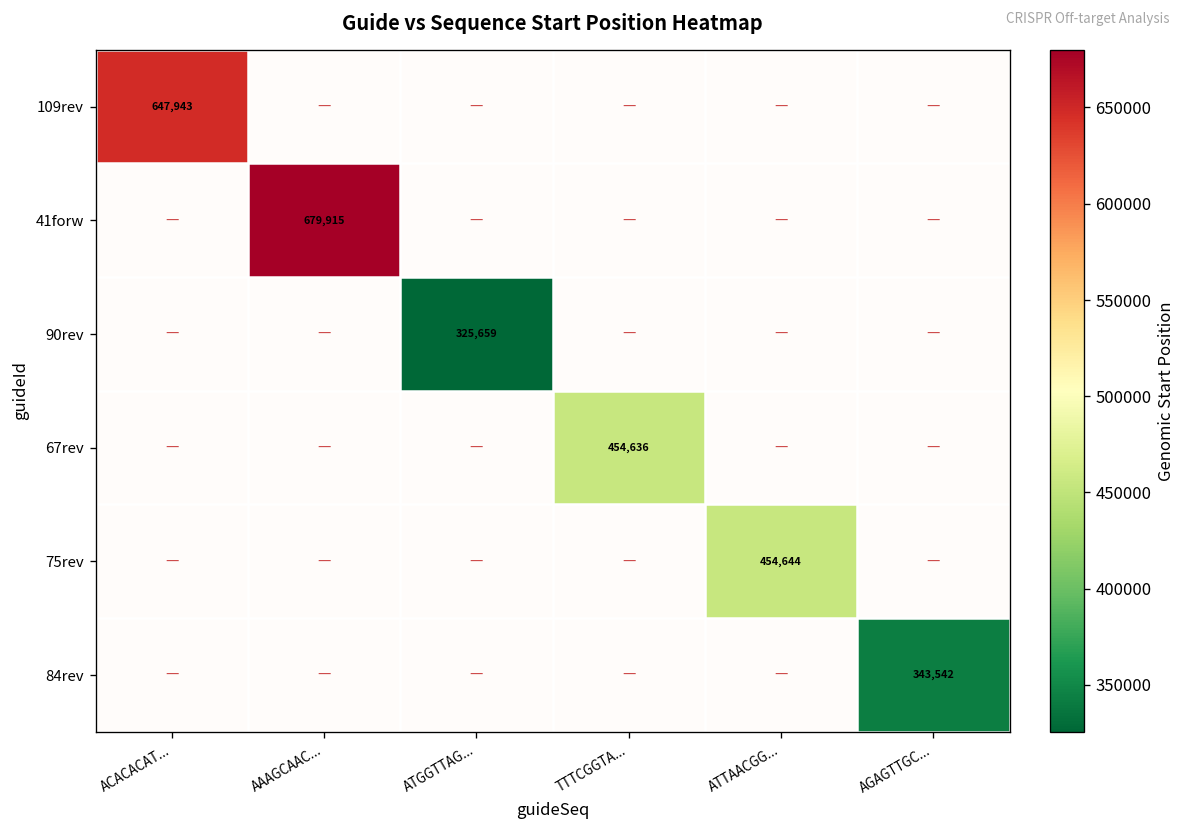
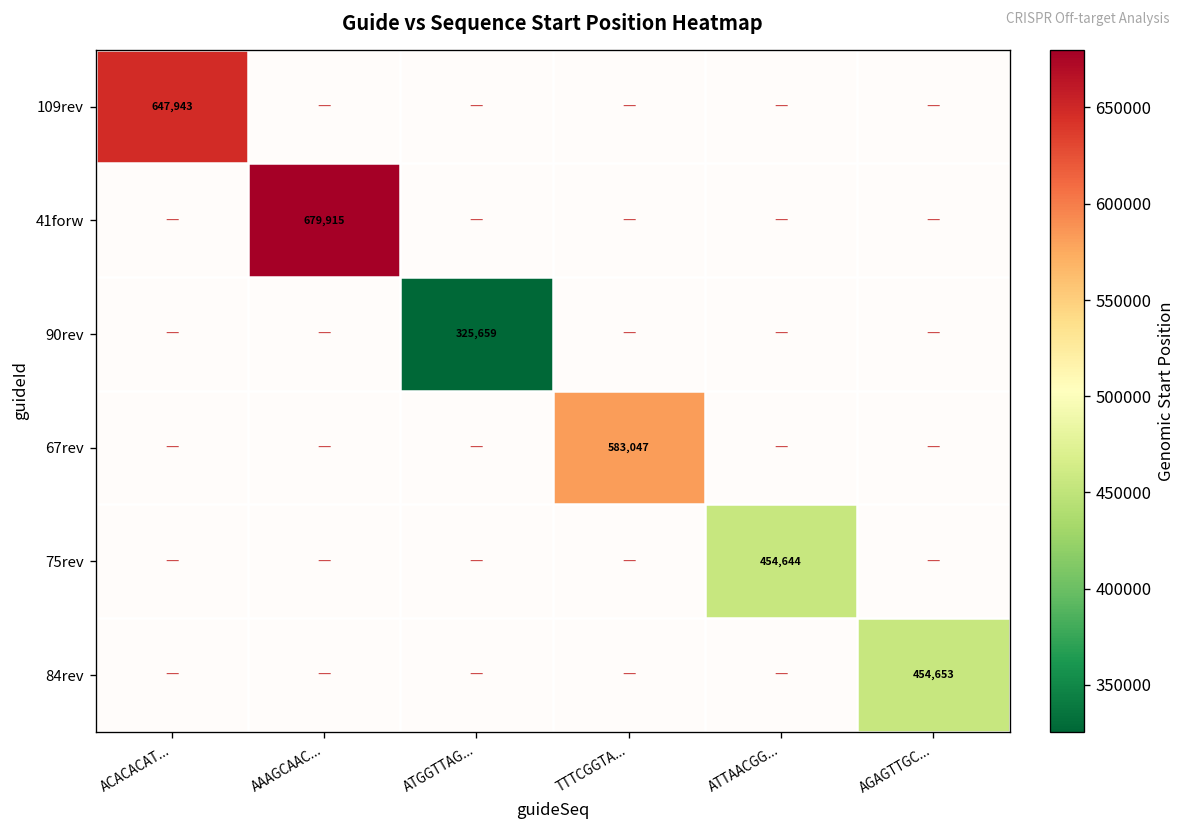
  {
    "109rev": {
      "ACACACAT...": "647,943"
    },
    "41forw": {
      "AAAGCAAC...": "679,915"
    },
    "90rev": {
      "ATGGTTAG...": "325,659"
    },
    "67rev": {
-     "TTTCGGTA...": "454,636"
+     "TTTCGGTA...": "583,047"
    },
    "75rev": {
      "ATTAACGG...": "454,644"
    },
    "84rev": {
-     "AGAGTTGC...": "343,542"
+     "AGAGTTGC...": "454,653"
    }
  }
